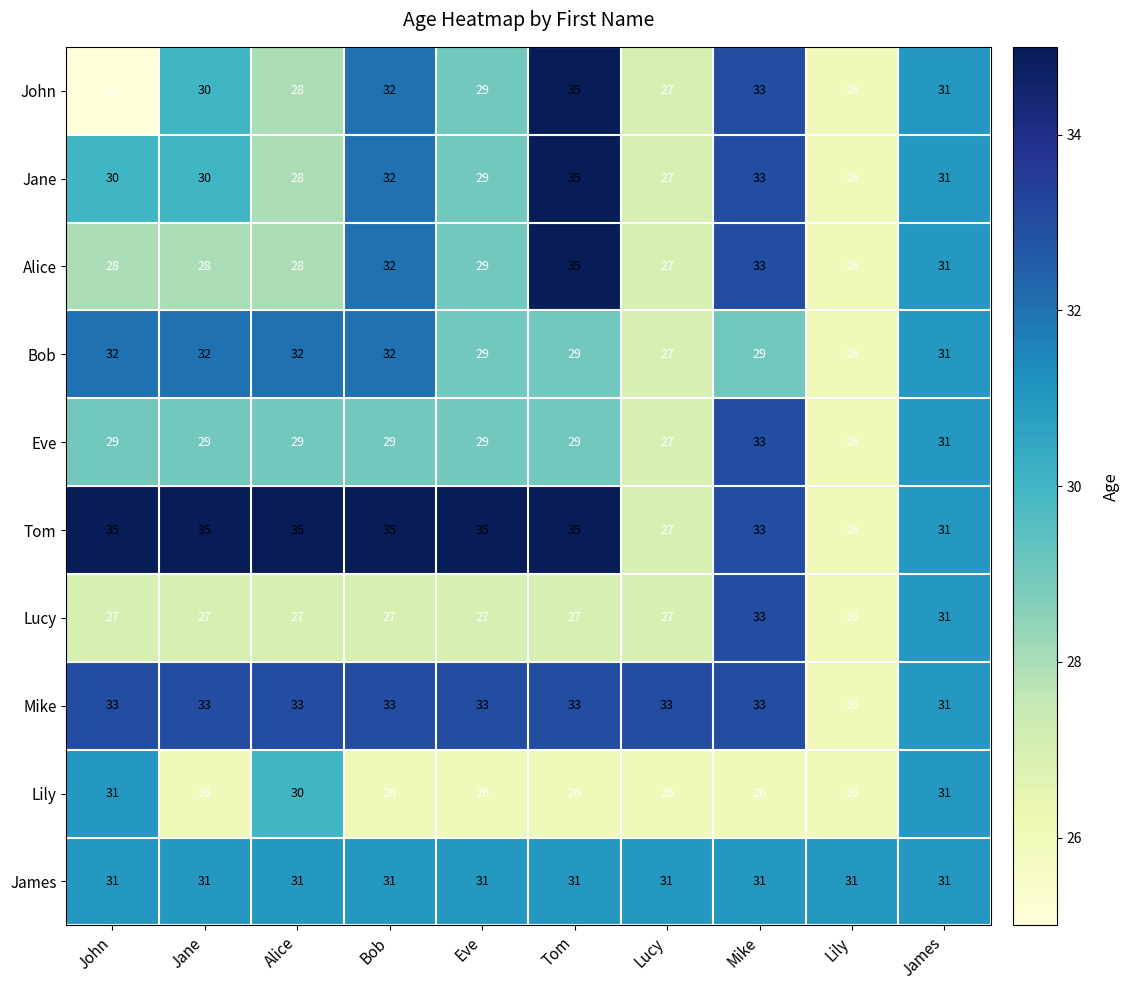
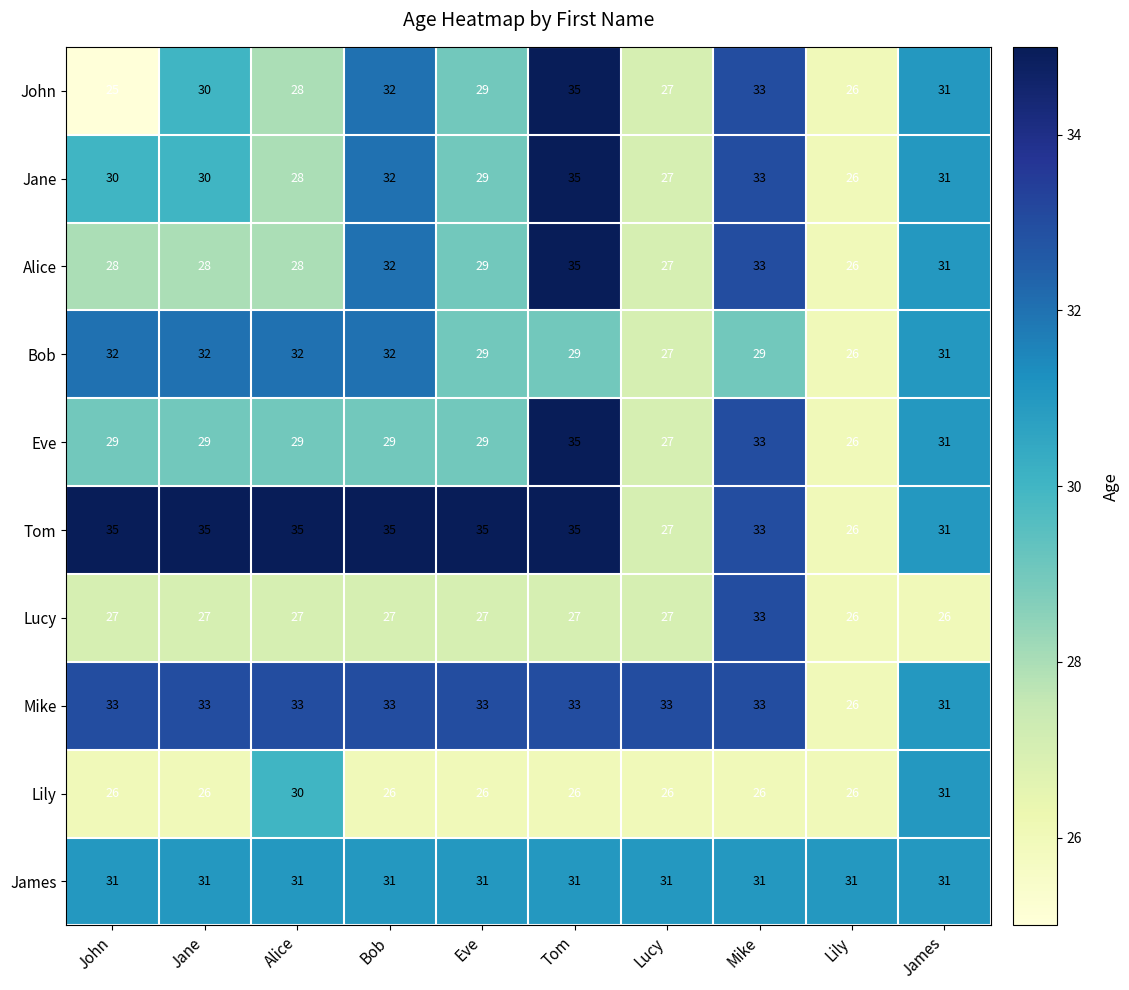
  {
    "John": {
      "Jane": 30,
      "Alice": 28,
      "Bob": 32,
      "Eve": 29,
      "Tom": 35,
      "Lucy": 27,
      "Mike": 33,
      "Lily": 26,
      "James": 31
    },
    "Jane": {
      "John": 30,
      "Jane": 30,
      "Alice": 28,
      "Bob": 32,
      "Eve": 29,
      "Tom": 35,
      "Lucy": 27,
      "Mike": 33,
      "Lily": 26,
      "James": 31
    },
    "Alice": {
      "John": 28,
      "Jane": 28,
      "Alice": 28,
      "Bob": 32,
      "Eve": 29,
      "Tom": 35,
      "Lucy": 27,
      "Mike": 33,
      "Lily": 26,
      "James": 31
    },
    "Bob": {
      "John": 32,
      "Jane": 32,
      "Alice": 32,
      "Bob": 32,
      "Eve": 29,
      "Tom": 29,
      "Lucy": 27,
      "Mike": 29,
      "Lily": 26,
      "James": 31
    },
    "Eve": {
      "John": 29,
      "Jane": 29,
      "Alice": 29,
      "Bob": 29,
      "Eve": 29,
-     "Tom": 29,
+     "Tom": 35,
      "Lucy": 27,
      "Mike": 33,
      "Lily": 26,
      "James": 31
    },
    "Tom": {
      "John": 35,
      "Jane": 35,
      "Alice": 35,
      "Bob": 35,
      "Eve": 35,
      "Tom": 35,
      "Lucy": 27,
      "Mike": 33,
      "Lily": 26,
      "James": 31
    },
    "Lucy": {
      "John": 27,
      "Jane": 27,
      "Alice": 27,
      "Bob": 27,
      "Eve": 27,
      "Tom": 27,
      "Lucy": 27,
      "Mike": 33,
      "Lily": 26,
-     "James": 31
+     "James": 26
    },
    "Mike": {
      "John": 33,
      "Jane": 33,
      "Alice": 33,
      "Bob": 33,
      "Eve": 33,
      "Tom": 33,
      "Lucy": 33,
      "Mike": 33,
      "Lily": 26,
      "James": 31
    },
    "Lily": {
-     "John": 31,
+     "John": 26,
      "Jane": 26,
      "Alice": 30,
      "Bob": 26,
      "Eve": 26,
      "Tom": 26,
      "Lucy": 26,
      "Mike": 26,
      "Lily": 26,
      "James": 31
    },
    "James": {
      "John": 31,
      "Jane": 31,
      "Alice": 31,
      "Bob": 31,
      "Eve": 31,
      "Tom": 31,
      "Lucy": 31,
      "Mike": 31,
      "Lily": 31,
      "James": 31
    }
  }
